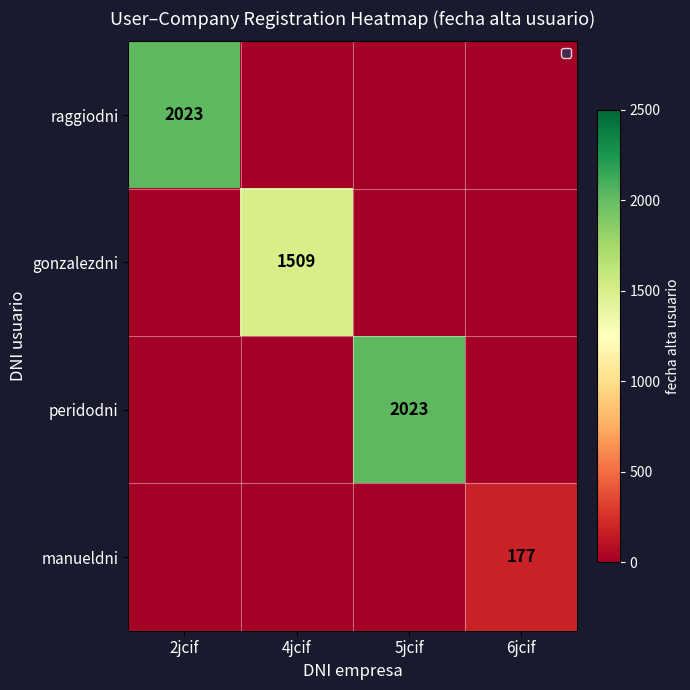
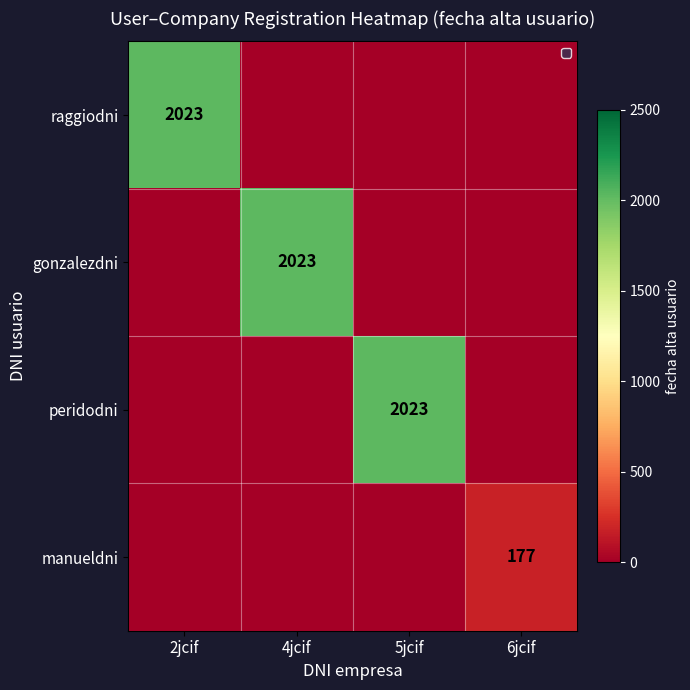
  {
    "raggiodni": {
      "2jcif": 2023
    },
    "gonzalezdni": {
-     "4jcif": 1509
+     "4jcif": 2023
    },
    "peridodni": {
      "5jcif": 2023
    },
    "manueldni": {
      "6jcif": 177
    }
  }
